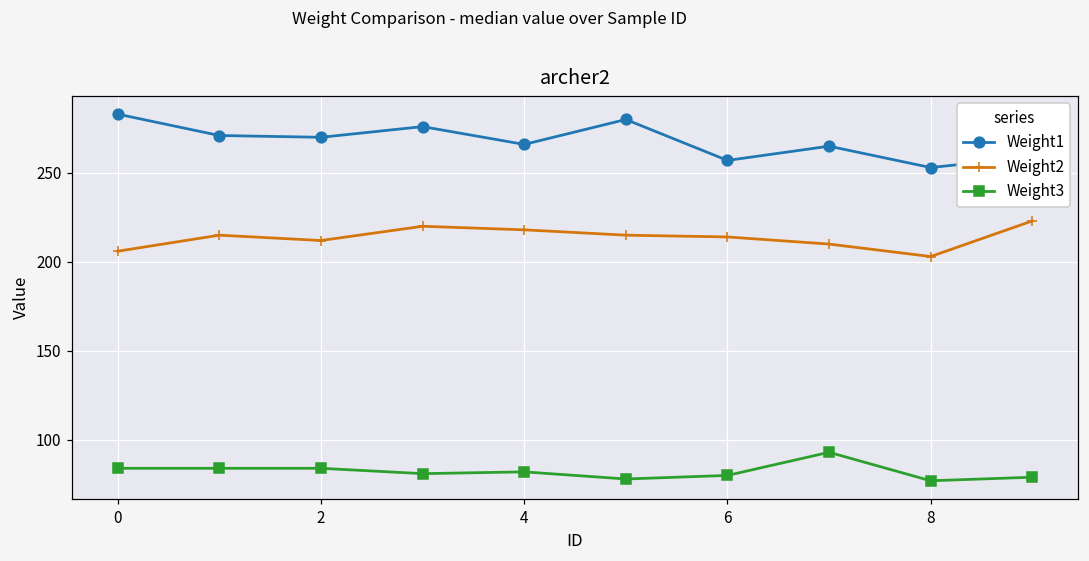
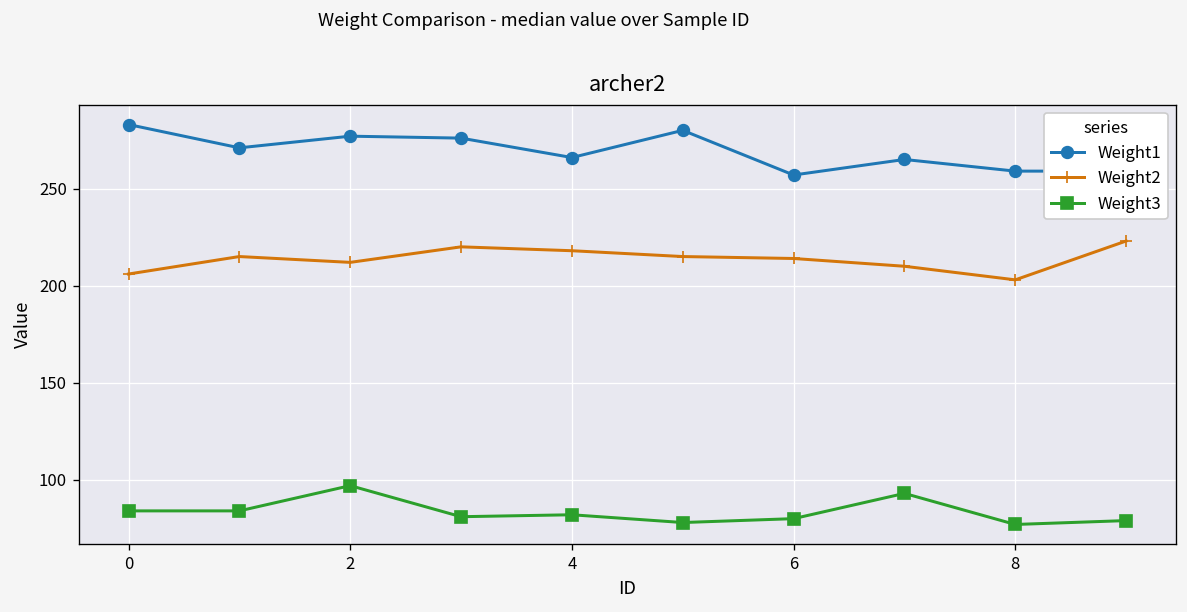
  {
    "Weight1": {
      "0": 283,
-     "2": 270,
+     "2": 277,
      "4": 266,
      "6": 257,
-     "8": 253
+     "8": 259
    },
    "Weight2": {
      "0": 206,
      "2": 212,
      "4": 218,
      "6": 214,
      "8": 203
    },
    "Weight3": {
      "0": 84,
-     "2": 84,
+     "2": 97,
      "4": 82,
      "6": 80,
      "8": 77
    }
  }
